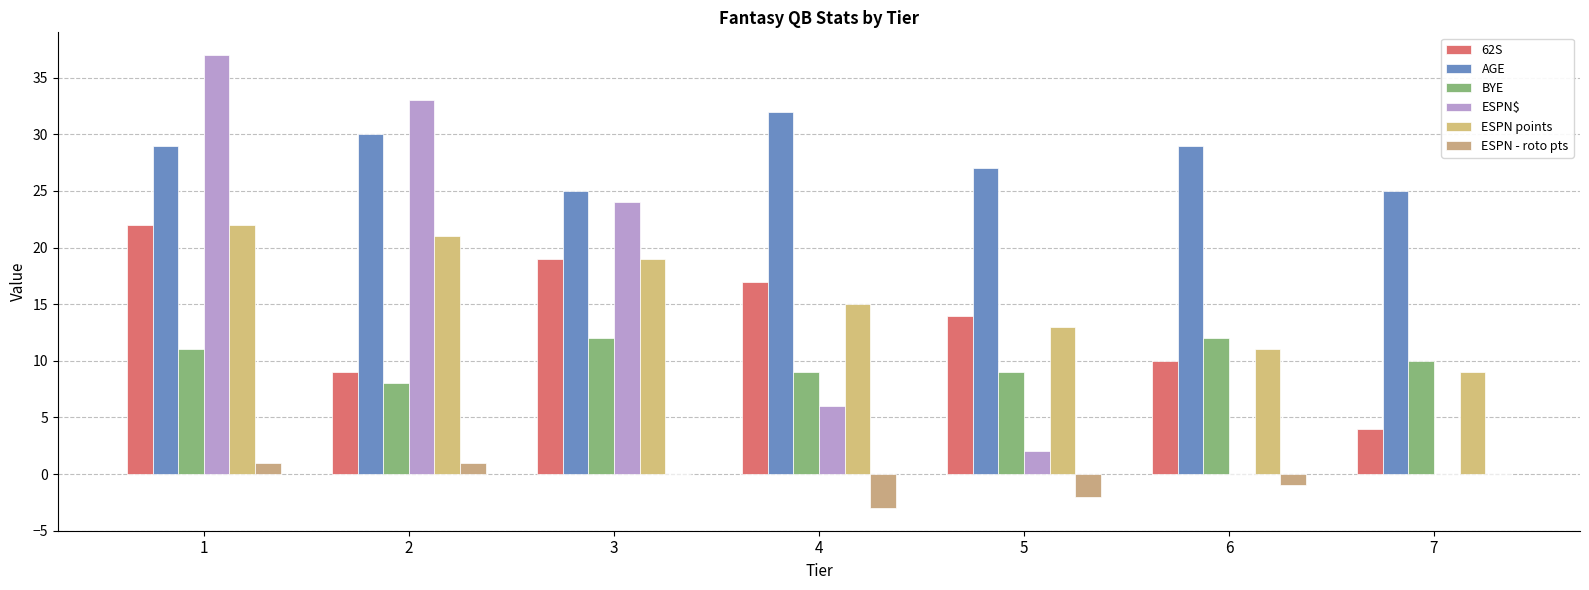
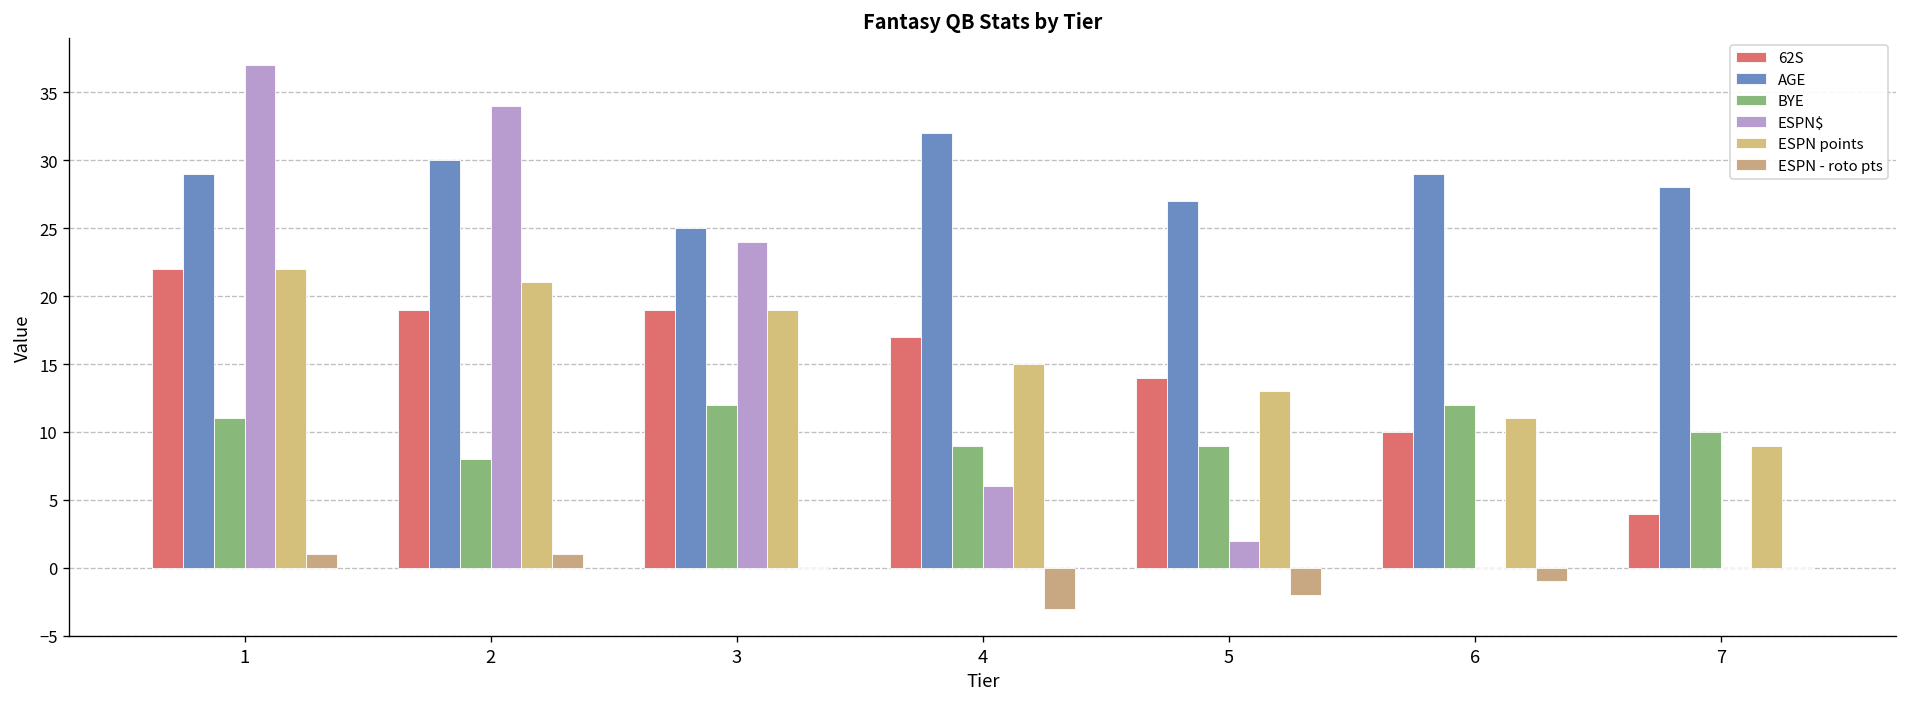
  {
    "62S": {
      "1": 22,
-     "2": 9,
+     "2": 19,
      "3": 19,
      "4": 17,
      "5": 14,
      "6": 10,
      "7": 4
    },
    "AGE": {
      "1": 29,
      "2": 30,
      "3": 25,
      "4": 32,
      "5": 27,
      "6": 29,
-     "7": 25
+     "7": 28
    },
    "BYE": {
      "1": 11,
      "2": 8,
      "3": 12,
      "4": 9,
      "5": 9,
      "6": 12,
      "7": 10
    },
    "ESPN$": {
      "1": 37,
-     "2": 33,
+     "2": 34,
      "3": 24,
      "4": 6,
      "5": 2,
      "6": 0,
      "7": 0
    }
  }
